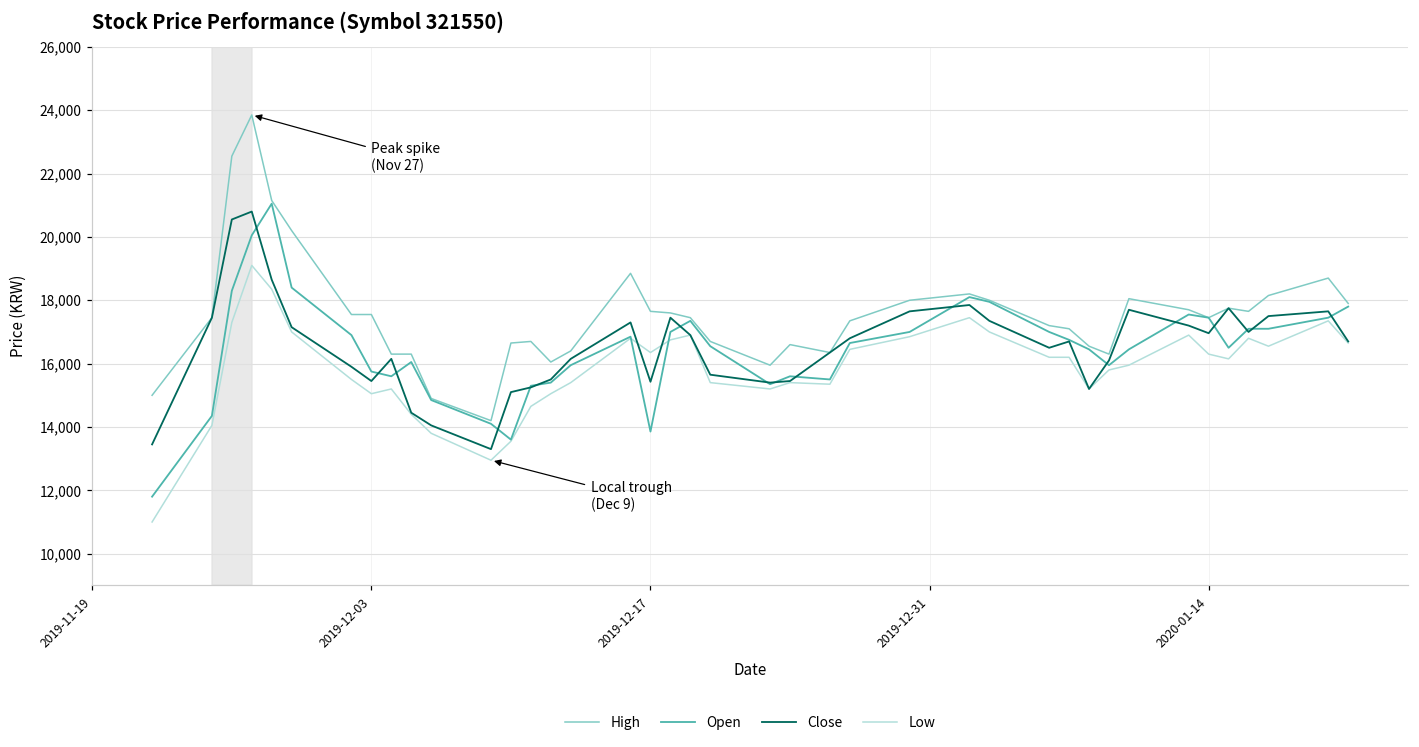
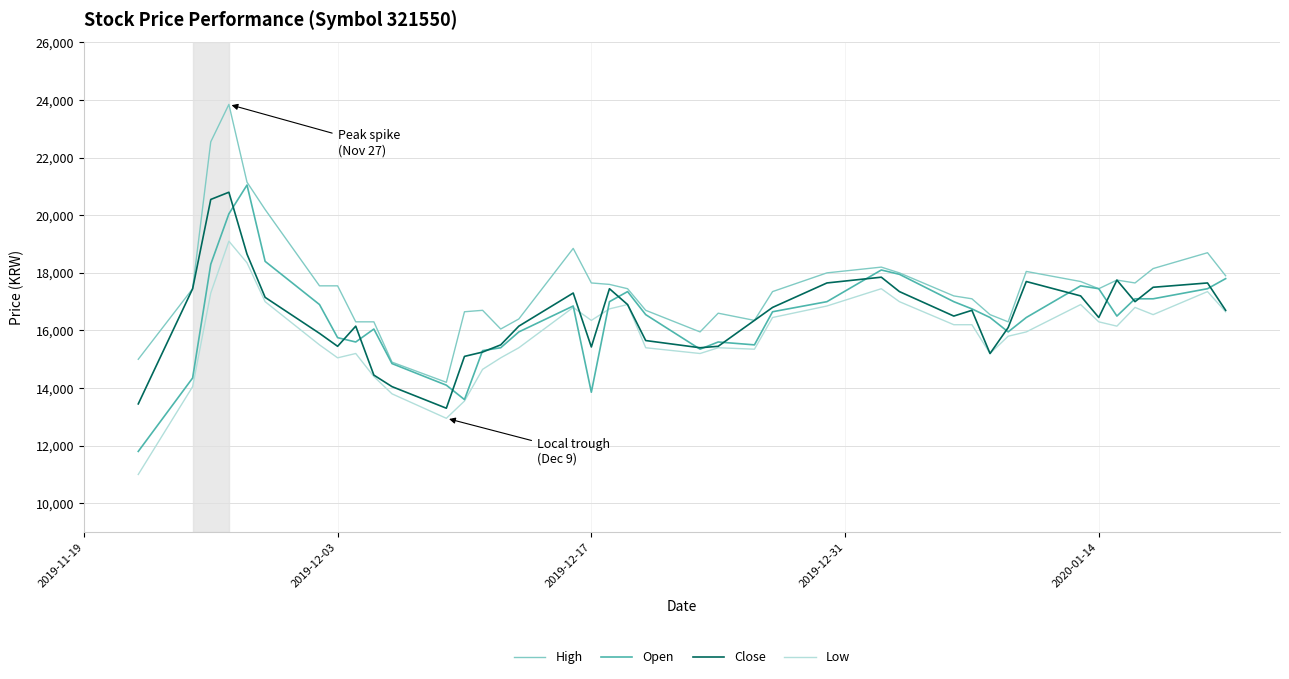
  {
    "Open": {
      "2019-12-03": "15,800",
      "2019-12-17": "13,900"
    },
    "Close": {
      "2019-12-03": "15,500",
      "2019-12-17": "15,400",
-     "2020-01-14": "17,000"
+     "2020-01-14": "16,500"
    }
  }
